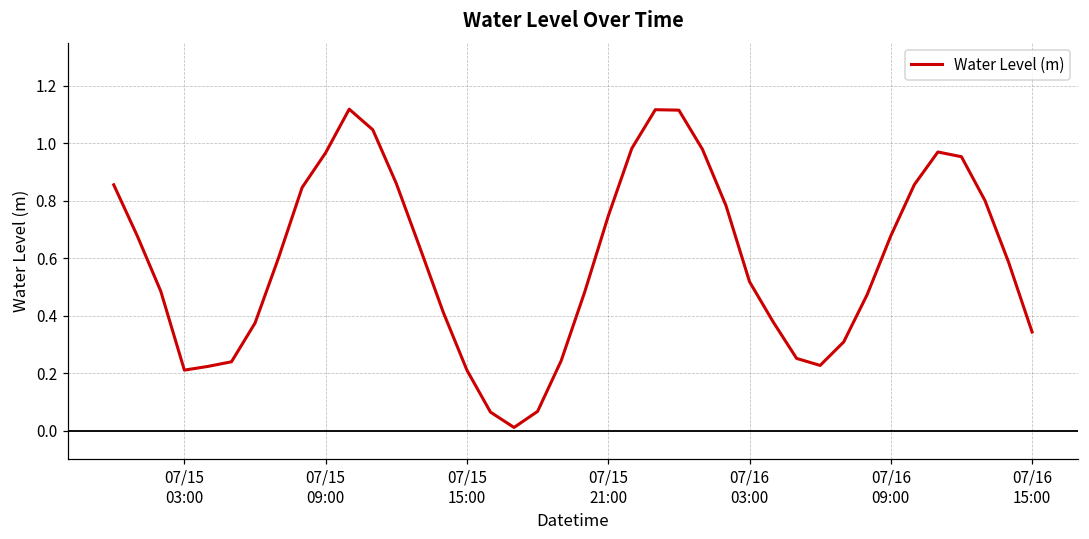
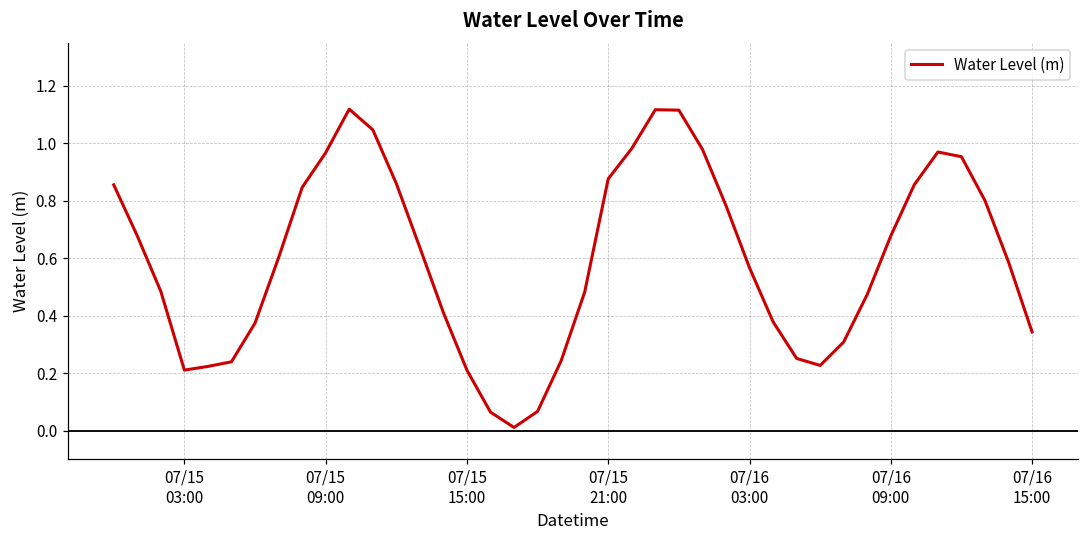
  {
    "07/15 03:00": 0.21,
    "07/15 09:00": 0.97,
    "07/15 15:00": 0.21,
-   "07/15 21:00": 0.75,
-   "07/16 03:00": 0.52,
+   "07/15 21:00": 0.88,
+   "07/16 03:00": 0.57,
    "07/16 09:00": 0.68,
    "07/16 15:00": 0.34
  }
